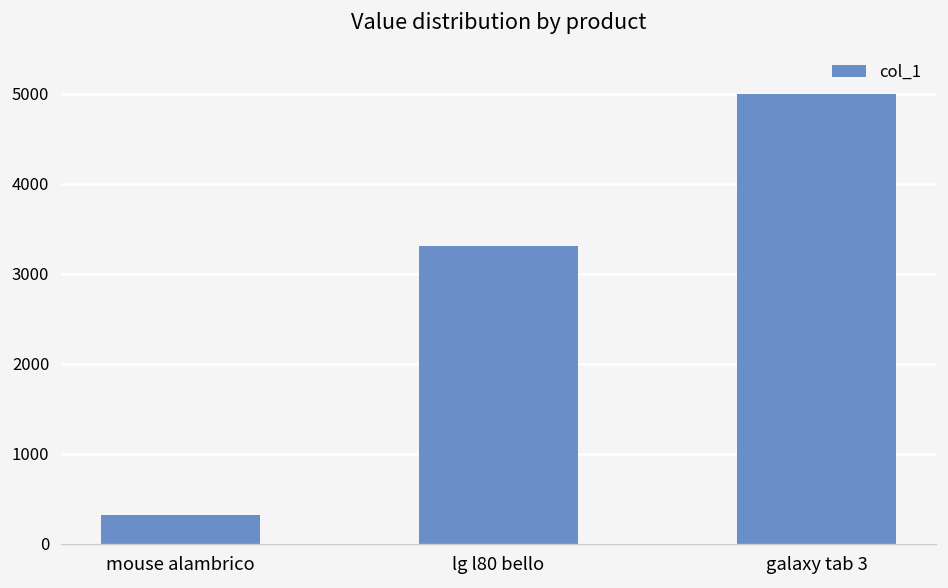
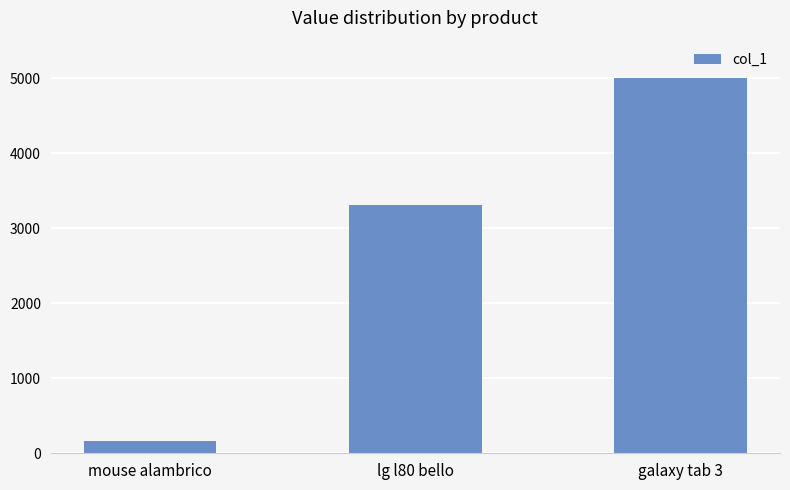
  {
-   "mouse alambrico": 300,
+   "mouse alambrico": 200,
    "lg l80 bello": 3300,
    "galaxy tab 3": 5000
  }
